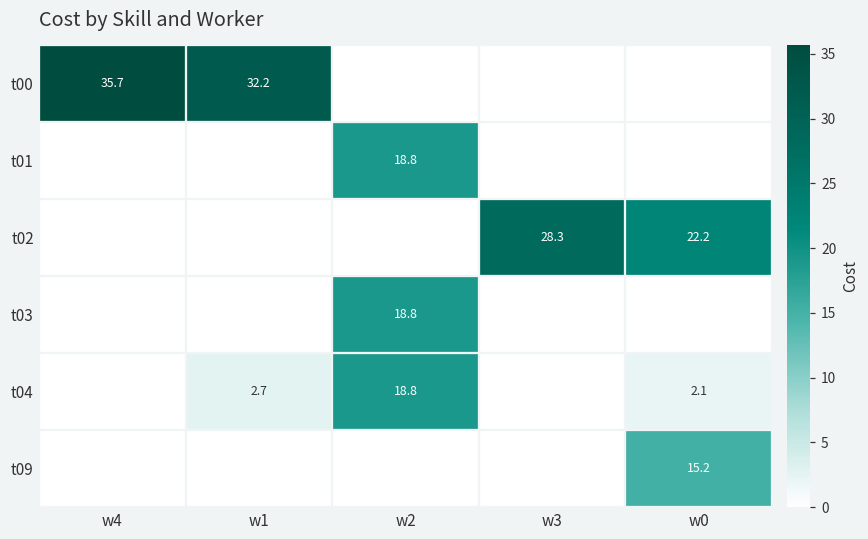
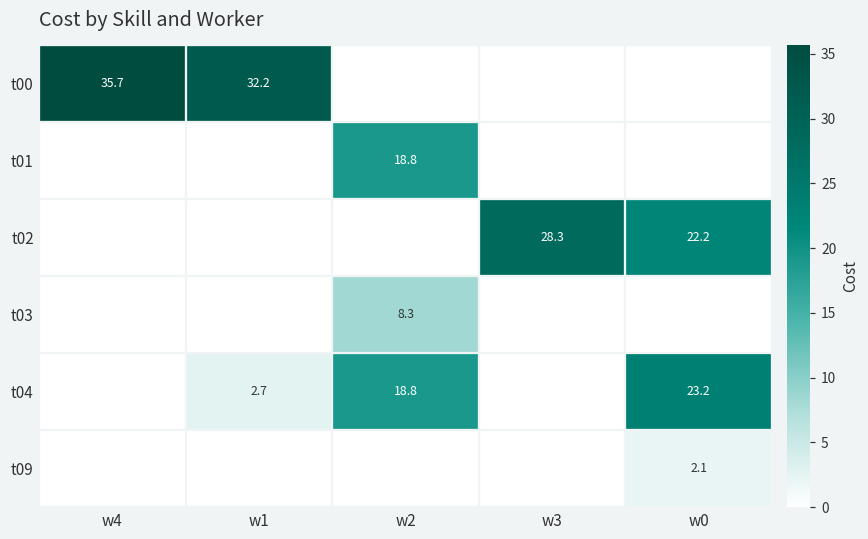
  {
    "t00": {
      "w4": 35.7,
      "w1": 32.2
    },
    "t01": {
      "w2": 18.8
    },
    "t02": {
      "w3": 28.3,
      "w0": 22.2
    },
    "t03": {
-     "w2": 18.8
+     "w2": 8.3
    },
    "t04": {
      "w1": 2.7,
      "w2": 18.8,
-     "w0": 2.1
+     "w0": 23.2
    },
    "t09": {
-     "w0": 15.2
+     "w0": 2.1
    }
  }
